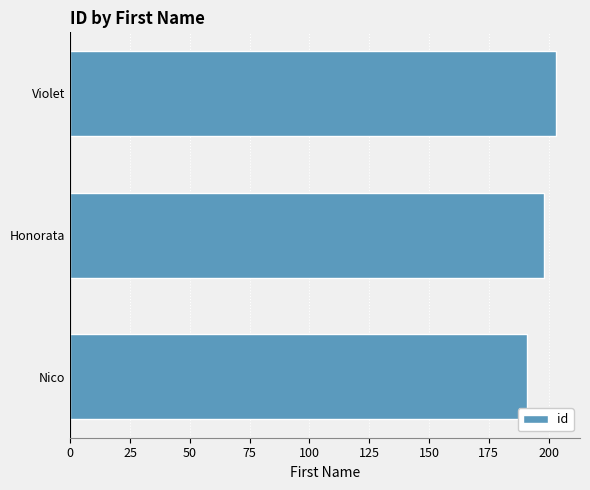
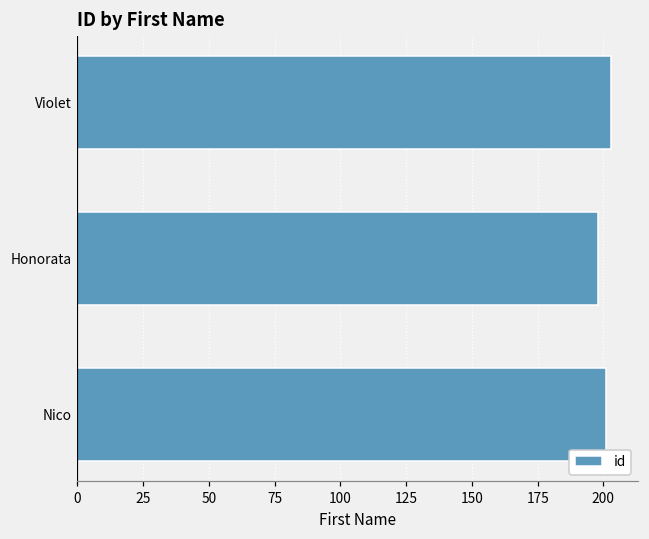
  {
    "Violet": 203,
    "Honorata": 198,
-   "Nico": 191
+   "Nico": 201
  }
